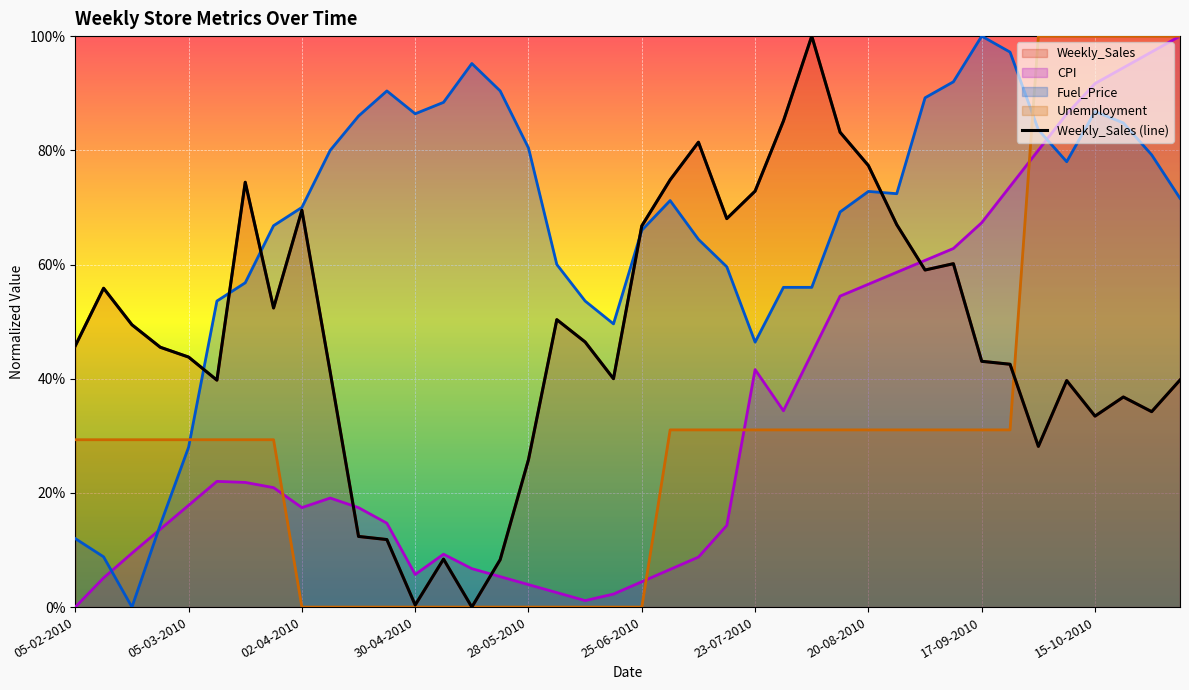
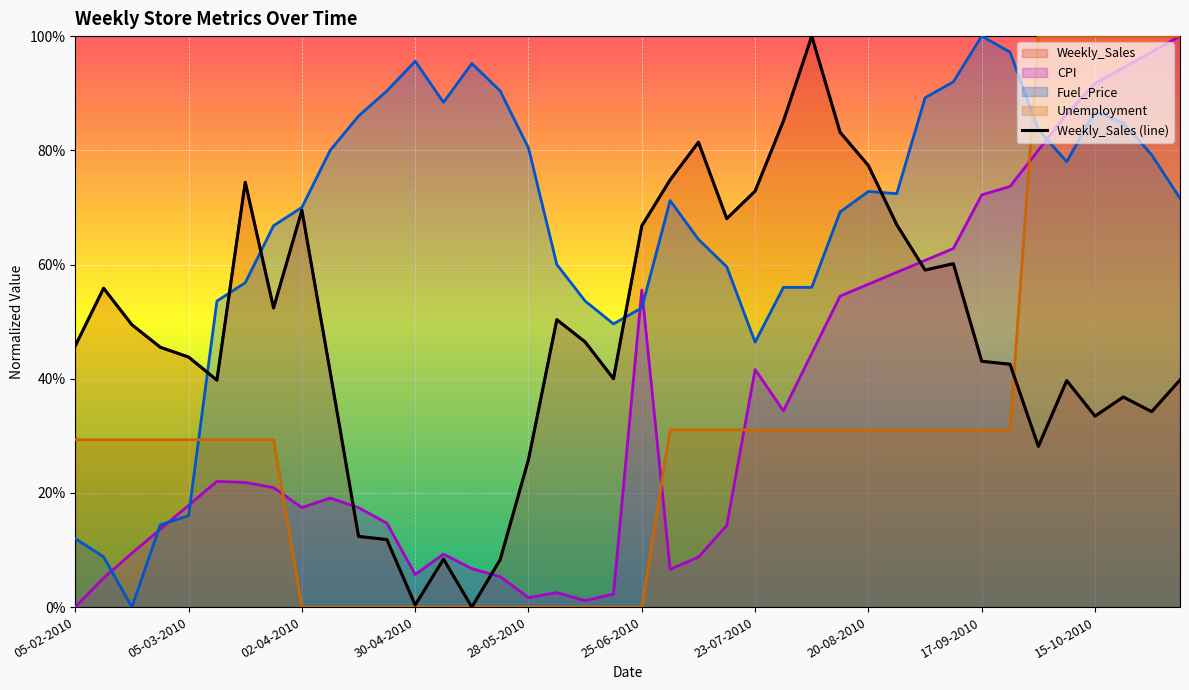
  {
    "CPI": {
      "05-02-2010": "0%",
      "05-03-2010": "18%",
      "02-04-2010": "17%",
      "30-04-2010": "6%",
-     "28-05-2010": "4%",
-     "25-06-2010": "4%",
+     "28-05-2010": "2%",
+     "25-06-2010": "56%",
      "23-07-2010": "42%",
      "20-08-2010": "57%",
-     "17-09-2010": "67%"
+     "17-09-2010": "72%"
    },
    "Fuel_Price": {
      "05-02-2010": "12%",
-     "05-03-2010": "28%",
+     "05-03-2010": "16%",
      "02-04-2010": "70%",
-     "30-04-2010": "86%",
+     "30-04-2010": "96%",
      "28-05-2010": "80%",
-     "25-06-2010": "66%",
+     "25-06-2010": "52%",
      "23-07-2010": "46%",
      "20-08-2010": "73%",
      "17-09-2010": "100%"
    }
  }
